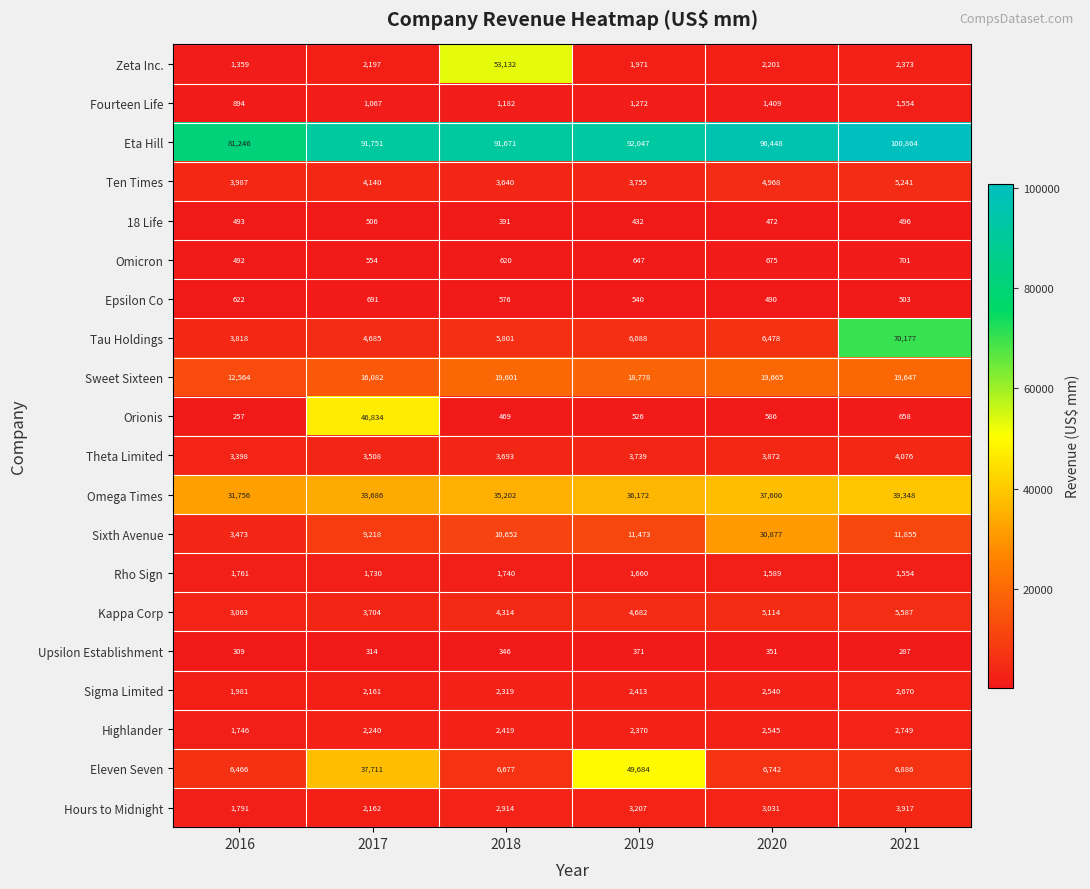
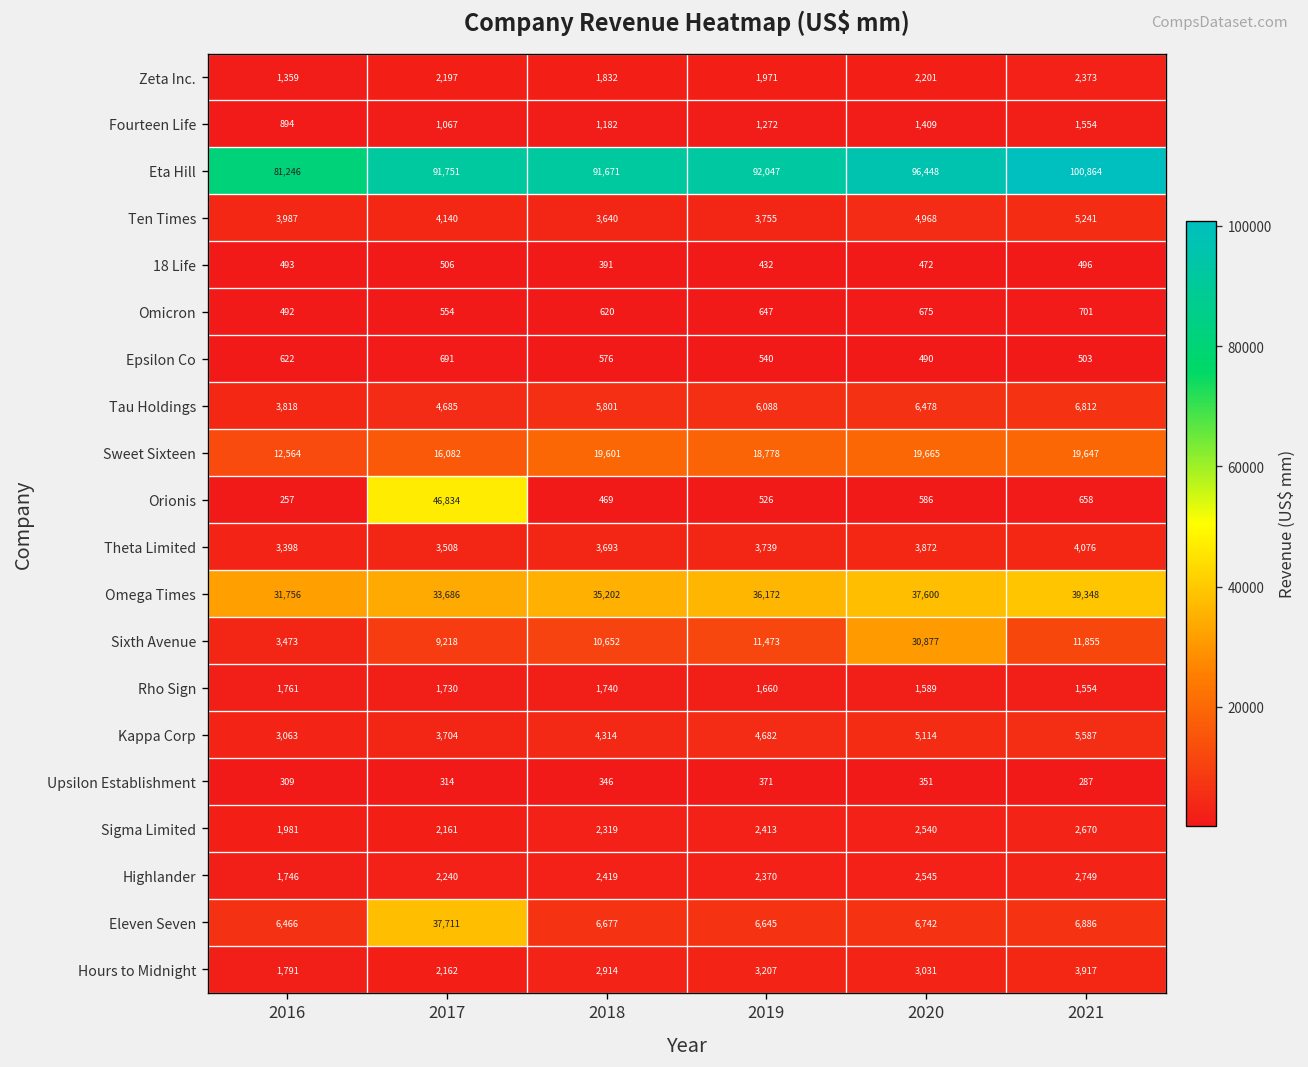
  {
    "Zeta Inc.": {
      "2016": "1,359",
      "2017": "2,197",
-     "2018": "53,132",
+     "2018": "1,832",
      "2019": "1,971",
      "2020": "2,201",
      "2021": "2,373"
    },
    "Fourteen Life": {
      "2016": "894",
      "2017": "1,067",
      "2018": "1,182",
      "2019": "1,272",
      "2020": "1,409",
      "2021": "1,554"
    },
    "Eta Hill": {
      "2016": "81,246",
      "2017": "91,751",
      "2018": "91,671",
      "2019": "92,047",
      "2020": "96,448",
      "2021": "100,864"
    },
    "Ten Times": {
      "2016": "3,987",
      "2017": "4,140",
      "2018": "3,640",
      "2019": "3,755",
      "2020": "4,968",
      "2021": "5,241"
    },
    "18 Life": {
      "2016": "493",
      "2017": "506",
      "2018": "391",
      "2019": "432",
      "2020": "472",
      "2021": "496"
    },
    "Omicron": {
      "2016": "492",
      "2017": "554",
      "2018": "620",
      "2019": "647",
      "2020": "675",
      "2021": "701"
    },
    "Epsilon Co": {
      "2016": "622",
      "2017": "691",
      "2018": "576",
      "2019": "540",
      "2020": "490",
      "2021": "503"
    },
    "Tau Holdings": {
      "2016": "3,818",
      "2017": "4,685",
      "2018": "5,801",
      "2019": "6,088",
      "2020": "6,478",
-     "2021": "70,177"
+     "2021": "6,812"
    },
    "Sweet Sixteen": {
      "2016": "12,564",
      "2017": "16,082",
      "2018": "19,601",
      "2019": "18,778",
      "2020": "19,665",
      "2021": "19,647"
    },
    "Orionis": {
      "2016": "257",
      "2017": "46,834",
      "2018": "469",
      "2019": "526",
      "2020": "586",
      "2021": "658"
    },
    "Theta Limited": {
      "2016": "3,398",
      "2017": "3,508",
      "2018": "3,693",
      "2019": "3,739",
      "2020": "3,872",
      "2021": "4,076"
    },
    "Omega Times": {
      "2016": "31,756",
      "2017": "33,686",
      "2018": "35,202",
      "2019": "36,172",
      "2020": "37,600",
      "2021": "39,348"
    },
    "Sixth Avenue": {
      "2016": "3,473",
      "2017": "9,218",
      "2018": "10,652",
      "2019": "11,473",
      "2020": "30,877",
      "2021": "11,855"
    },
    "Rho Sign": {
      "2016": "1,761",
      "2017": "1,730",
      "2018": "1,740",
      "2019": "1,660",
      "2020": "1,589",
      "2021": "1,554"
    },
    "Kappa Corp": {
      "2016": "3,063",
      "2017": "3,704",
      "2018": "4,314",
      "2019": "4,682",
      "2020": "5,114",
      "2021": "5,587"
    },
    "Upsilon Establishment": {
      "2016": "309",
      "2017": "314",
      "2018": "346",
      "2019": "371",
      "2020": "351",
      "2021": "287"
    },
    "Sigma Limited": {
      "2016": "1,981",
      "2017": "2,161",
      "2018": "2,319",
      "2019": "2,413",
      "2020": "2,540",
      "2021": "2,670"
    },
    "Highlander": {
      "2016": "1,746",
      "2017": "2,240",
      "2018": "2,419",
      "2019": "2,370",
      "2020": "2,545",
      "2021": "2,749"
    },
    "Eleven Seven": {
      "2016": "6,466",
      "2017": "37,711",
      "2018": "6,677",
-     "2019": "49,684",
+     "2019": "6,645",
      "2020": "6,742",
      "2021": "6,886"
    },
    "Hours to Midnight": {
      "2016": "1,791",
      "2017": "2,162",
      "2018": "2,914",
      "2019": "3,207",
      "2020": "3,031",
      "2021": "3,917"
    }
  }
